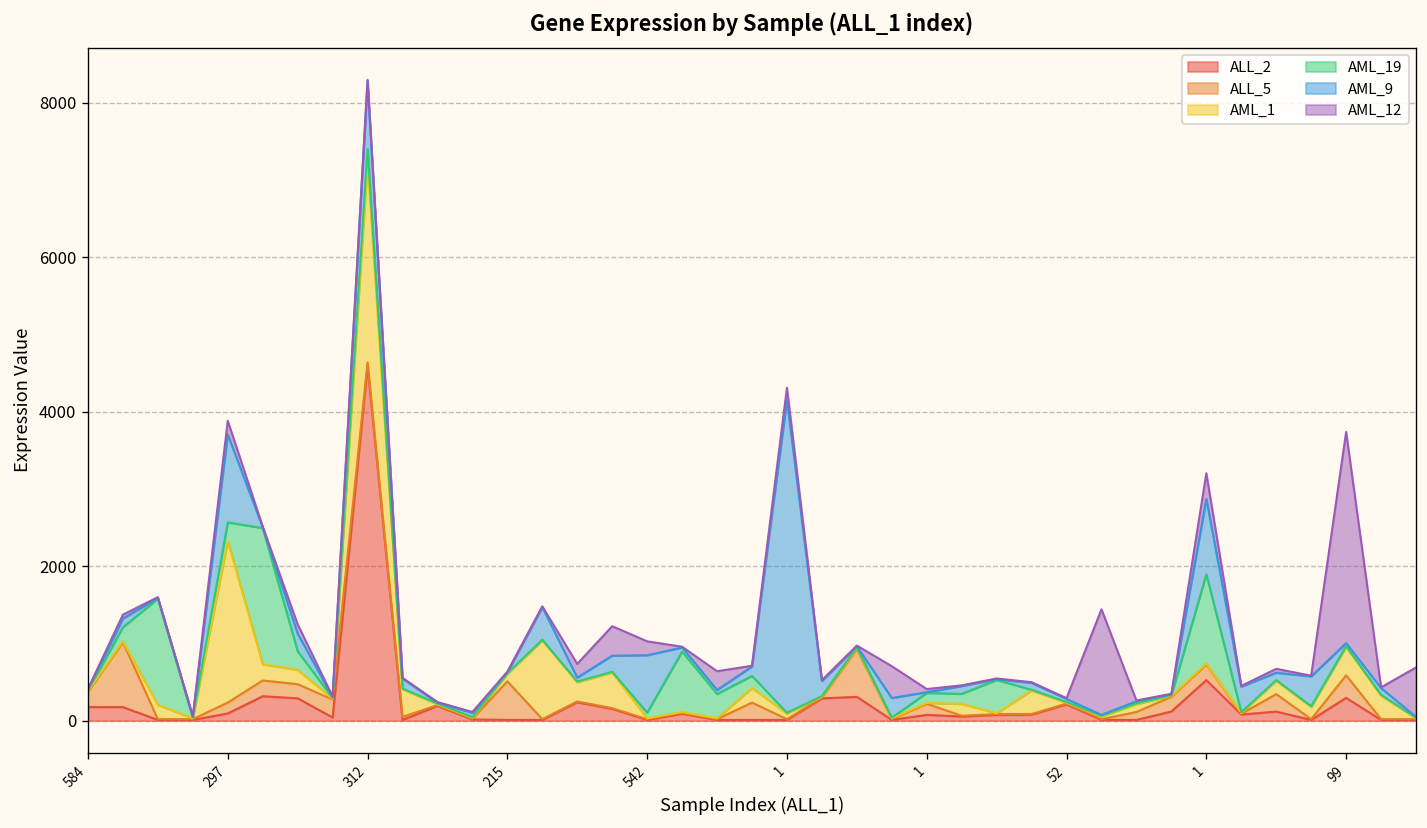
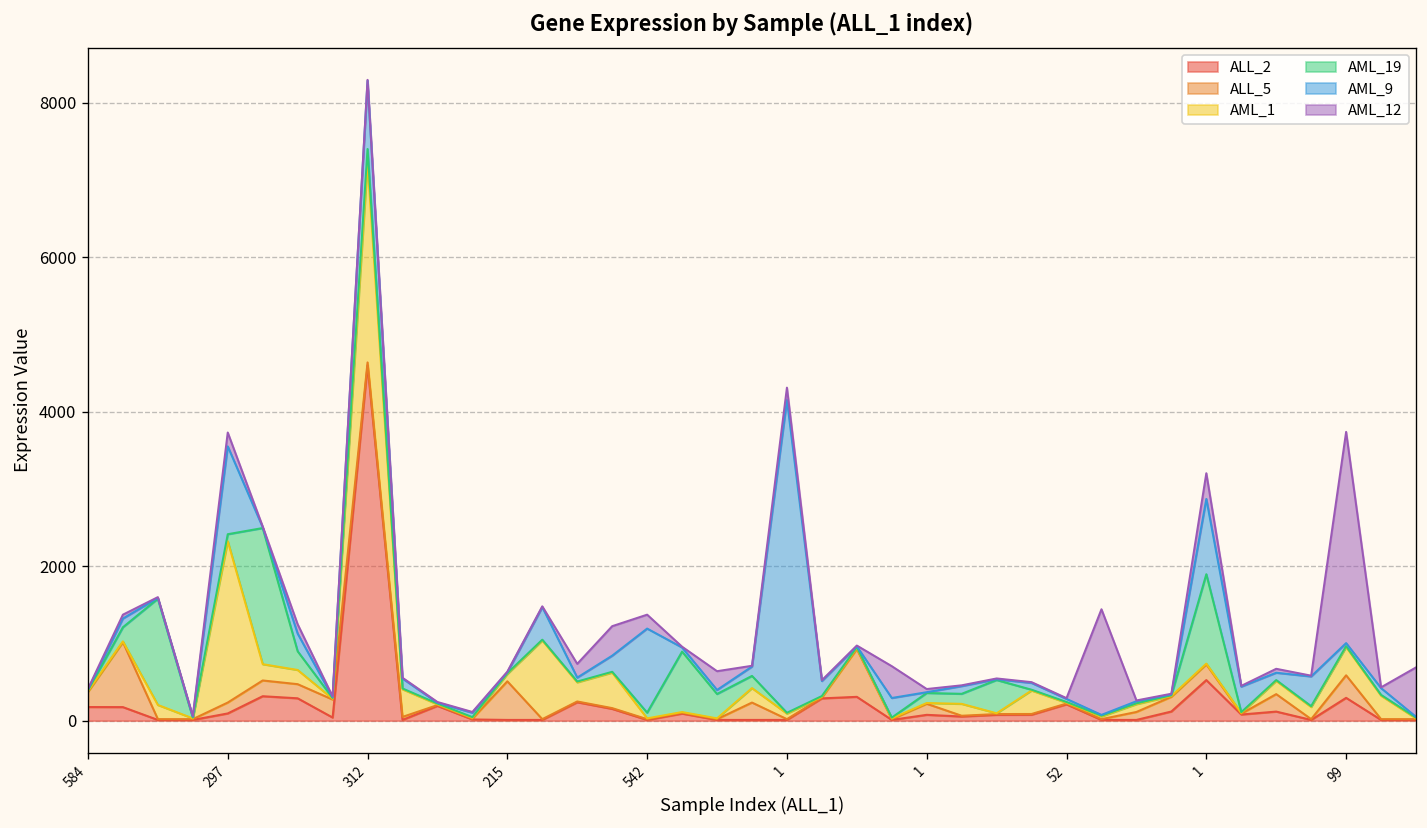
  {
    "AML_19": {
-     "297": 200,
+     "297": 100,
      "312": 200,
      "542": 100
    },
    "AML_9": {
      "297": 1100,
-     "542": 700,
+     "542": 1100,
      "99": 0
    },
    "AML_12": {
      "297": 200,
      "542": 200,
      "99": 2700
    }
  }
